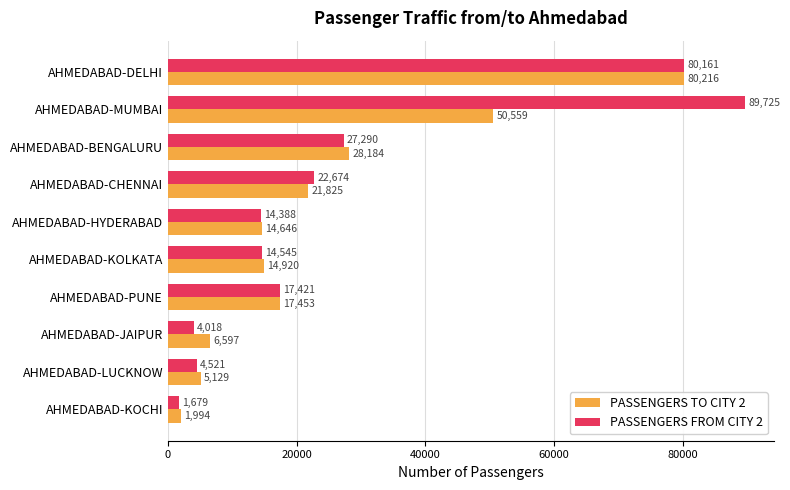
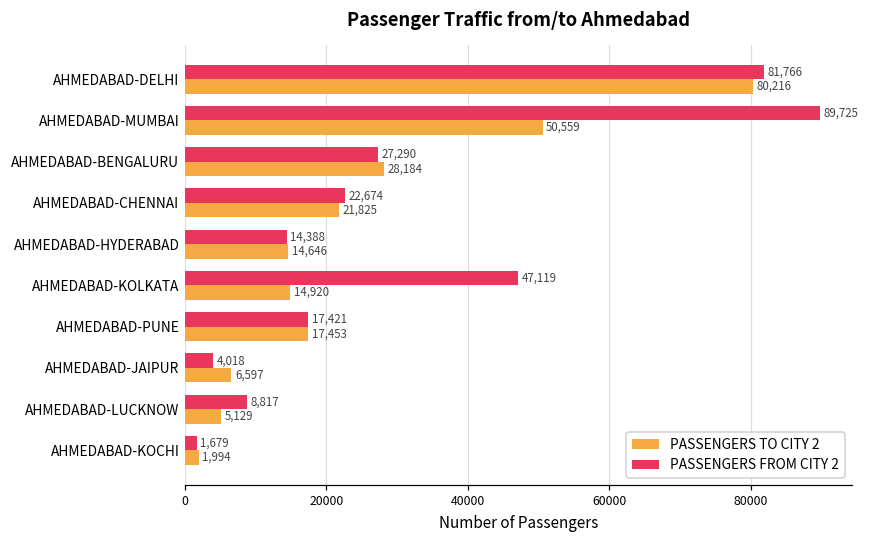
  {
    "PASSENGERS TO CITY 2": {
      "AHMEDABAD-DELHI": "80,216",
      "AHMEDABAD-MUMBAI": "50,559",
      "AHMEDABAD-BENGALURU": "28,184",
      "AHMEDABAD-CHENNAI": "21,825",
      "AHMEDABAD-HYDERABAD": "14,646",
      "AHMEDABAD-KOLKATA": "14,920",
      "AHMEDABAD-PUNE": "17,453",
      "AHMEDABAD-JAIPUR": "6,597",
      "AHMEDABAD-LUCKNOW": "5,129",
      "AHMEDABAD-KOCHI": "1,994"
    },
    "PASSENGERS FROM CITY 2": {
-     "AHMEDABAD-DELHI": "80,161",
+     "AHMEDABAD-DELHI": "81,766",
      "AHMEDABAD-MUMBAI": "89,725",
      "AHMEDABAD-BENGALURU": "27,290",
      "AHMEDABAD-CHENNAI": "22,674",
      "AHMEDABAD-HYDERABAD": "14,388",
-     "AHMEDABAD-KOLKATA": "14,545",
+     "AHMEDABAD-KOLKATA": "47,119",
      "AHMEDABAD-PUNE": "17,421",
      "AHMEDABAD-JAIPUR": "4,018",
-     "AHMEDABAD-LUCKNOW": "4,521",
+     "AHMEDABAD-LUCKNOW": "8,817",
      "AHMEDABAD-KOCHI": "1,679"
    }
  }
